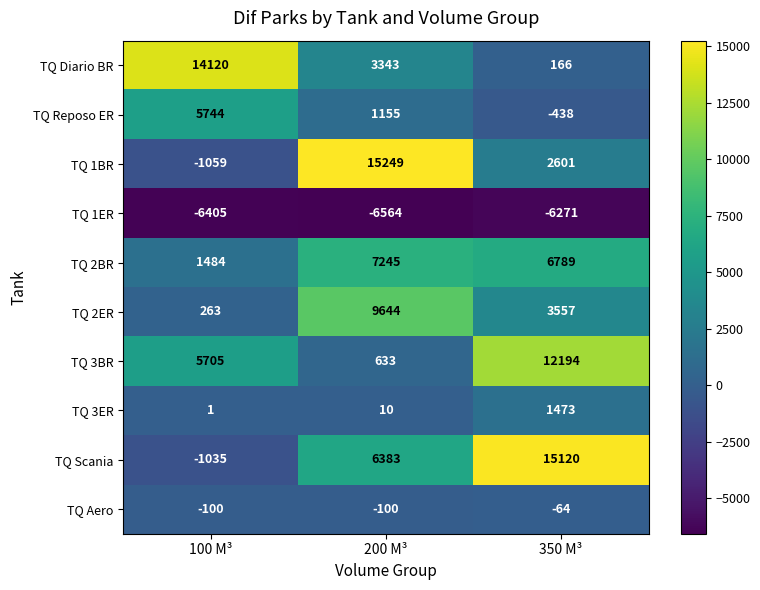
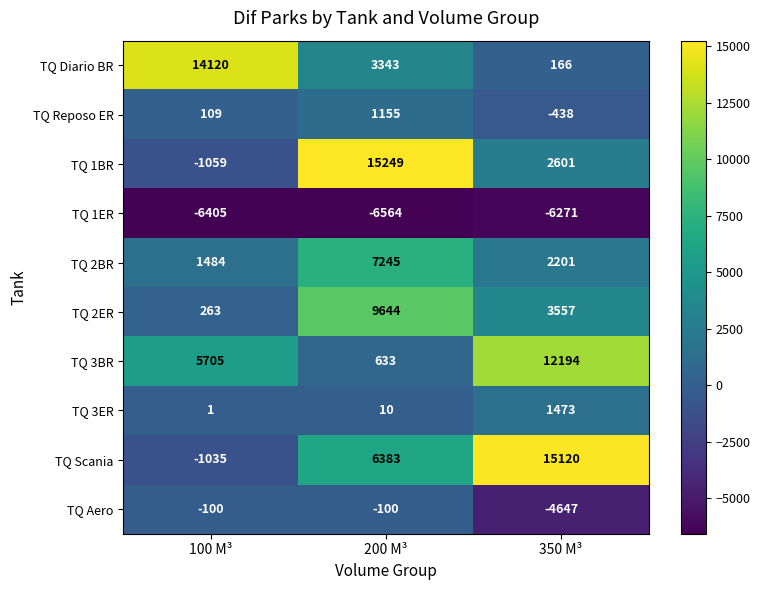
  {
    "TQ Diario BR": {
      "100 M³": 14120,
      "200 M³": 3343,
      "350 M³": 166
    },
    "TQ Reposo ER": {
-     "100 M³": 5744,
+     "100 M³": 109,
      "200 M³": 1155,
      "350 M³": -438
    },
    "TQ 1BR": {
      "100 M³": -1059,
      "200 M³": 15249,
      "350 M³": 2601
    },
    "TQ 1ER": {
      "100 M³": -6405,
      "200 M³": -6564,
      "350 M³": -6271
    },
    "TQ 2BR": {
      "100 M³": 1484,
      "200 M³": 7245,
-     "350 M³": 6789
+     "350 M³": 2201
    },
    "TQ 2ER": {
      "100 M³": 263,
      "200 M³": 9644,
      "350 M³": 3557
    },
    "TQ 3BR": {
      "100 M³": 5705,
      "200 M³": 633,
      "350 M³": 12194
    },
    "TQ 3ER": {
      "100 M³": 1,
      "200 M³": 10,
      "350 M³": 1473
    },
    "TQ Scania": {
      "100 M³": -1035,
      "200 M³": 6383,
      "350 M³": 15120
    },
    "TQ Aero": {
      "100 M³": -100,
      "200 M³": -100,
-     "350 M³": -64
+     "350 M³": -4647
    }
  }
